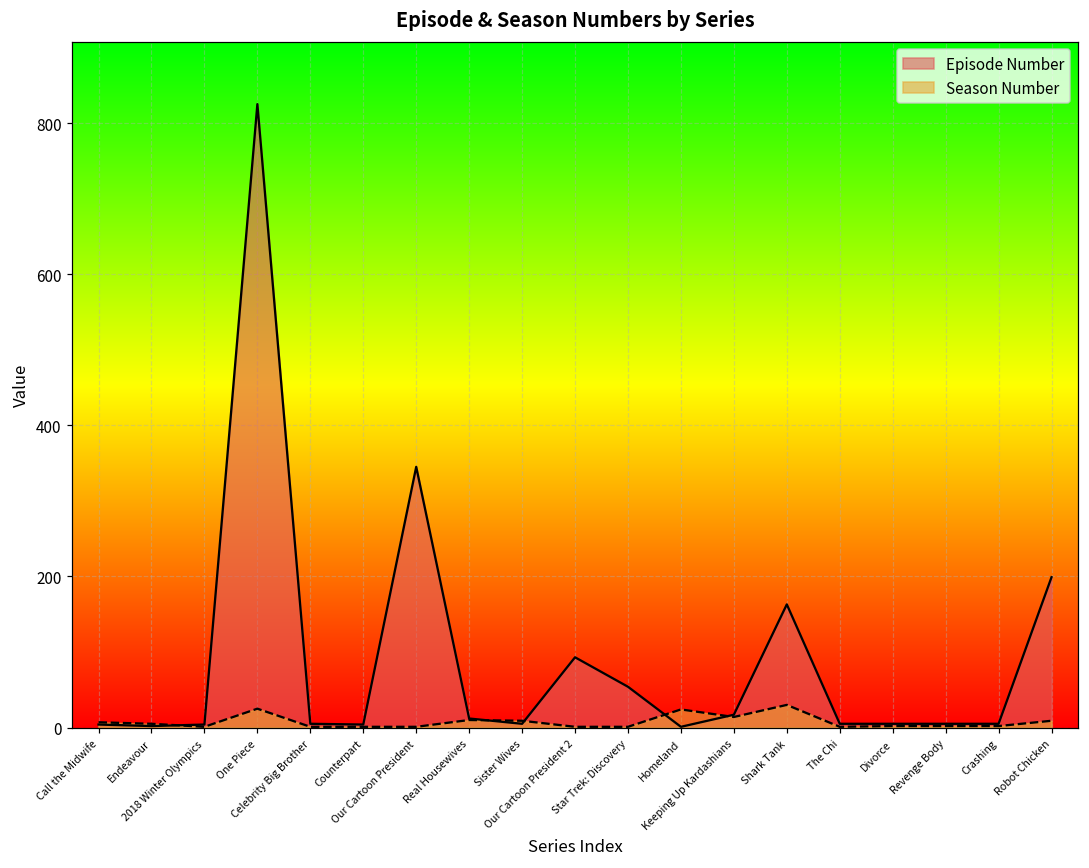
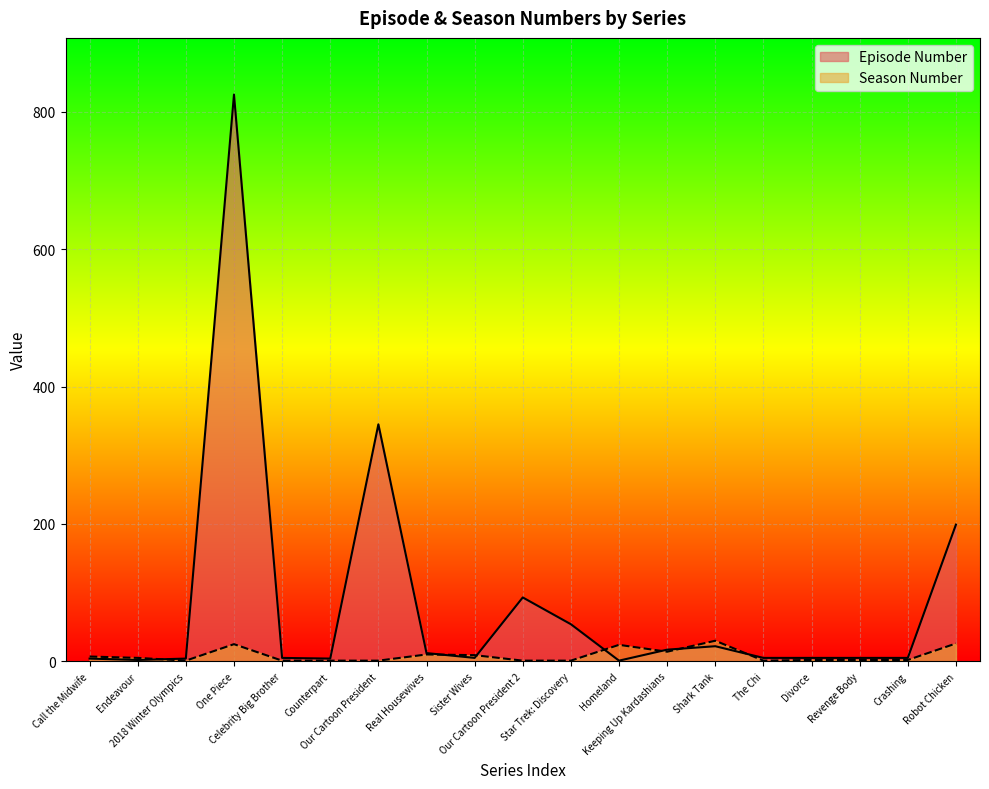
  {
    "Episode Number": {
      "One Piece": 830,
      "Celebrity Big Brother": 10,
      "Our Cartoon President": 350,
      "Sister Wives": 10,
      "Our Cartoon President 2": 90,
      "Star Trek: Discovery": 50,
      "Homeland": 0,
-     "Shark Tank": 160,
+     "Shark Tank": 20,
      "The Chi": 10,
      "Robot Chicken": 200
    },
    "Season Number": {
      "One Piece": 30,
      "Celebrity Big Brother": 0,
      "Our Cartoon President": 0,
      "Sister Wives": 10,
      "Our Cartoon President 2": 0,
      "Star Trek: Discovery": 0,
      "Homeland": 20,
      "Shark Tank": 30,
      "The Chi": 0,
-     "Robot Chicken": 10
+     "Robot Chicken": 30
    }
  }
